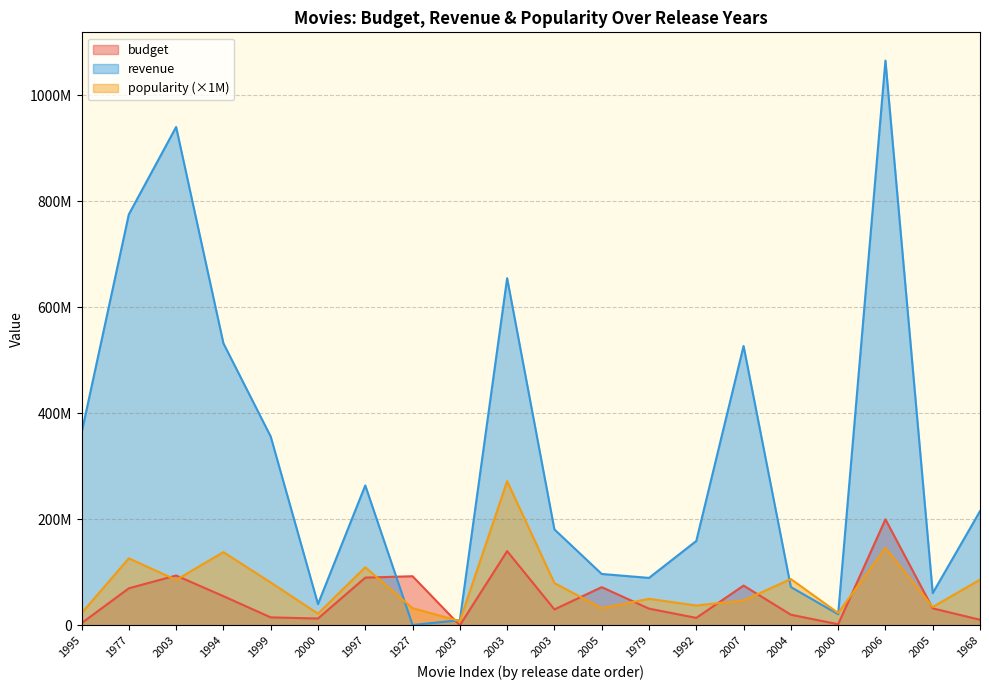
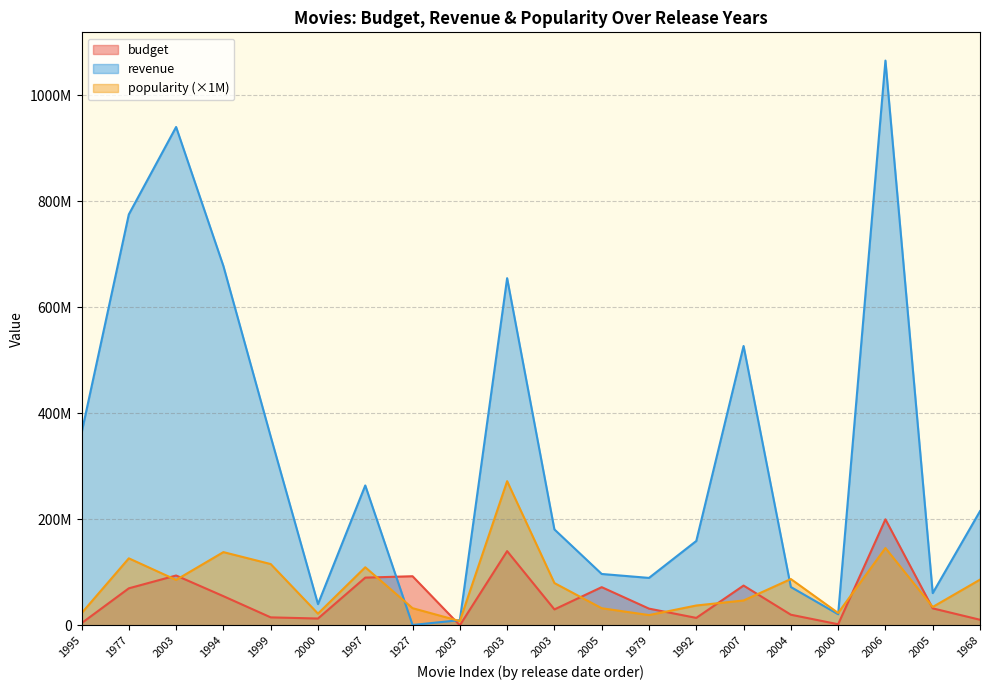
  {
    "budget": {
      "1995": 0,
      "1977": 70000000,
      "1994": 60000000,
      "1999": 20000000,
      "1997": 90000000,
      "1927": 90000000,
      "1979": 30000000,
      "1992": 10000000,
      "2007": 80000000,
      "2004": 20000000,
      "2006": 200000000,
      "1968": 10000000
    },
    "revenue": {
      "1995": 360000000,
      "1977": 780000000,
-     "1994": 530000000,
+     "1994": 680000000,
      "1999": 360000000,
      "1997": 260000000,
      "1927": 0,
      "1979": 90000000,
      "1992": 160000000,
      "2007": 530000000,
      "2004": 70000000,
      "2006": 1070000000,
      "1968": 220000000
    },
    "popularity (×1M)": {
      "1995": 20000000,
      "1977": 130000000,
      "1994": 140000000,
-     "1999": 80000000,
+     "1999": 120000000,
      "1997": 110000000,
      "1927": 30000000,
-     "1979": 50000000,
+     "1979": 20000000,
      "1992": 40000000,
      "2007": 50000000,
      "2004": 90000000,
      "2006": 150000000,
      "1968": 90000000
    }
  }
